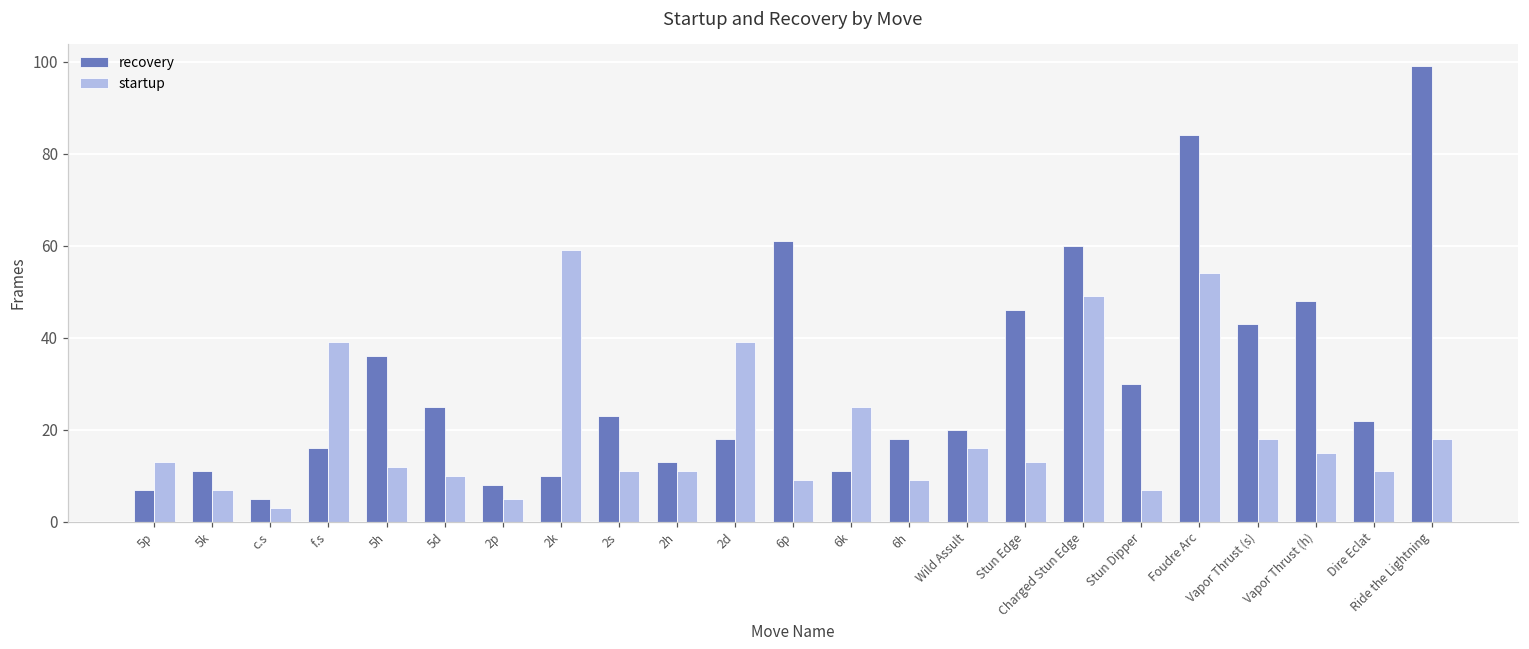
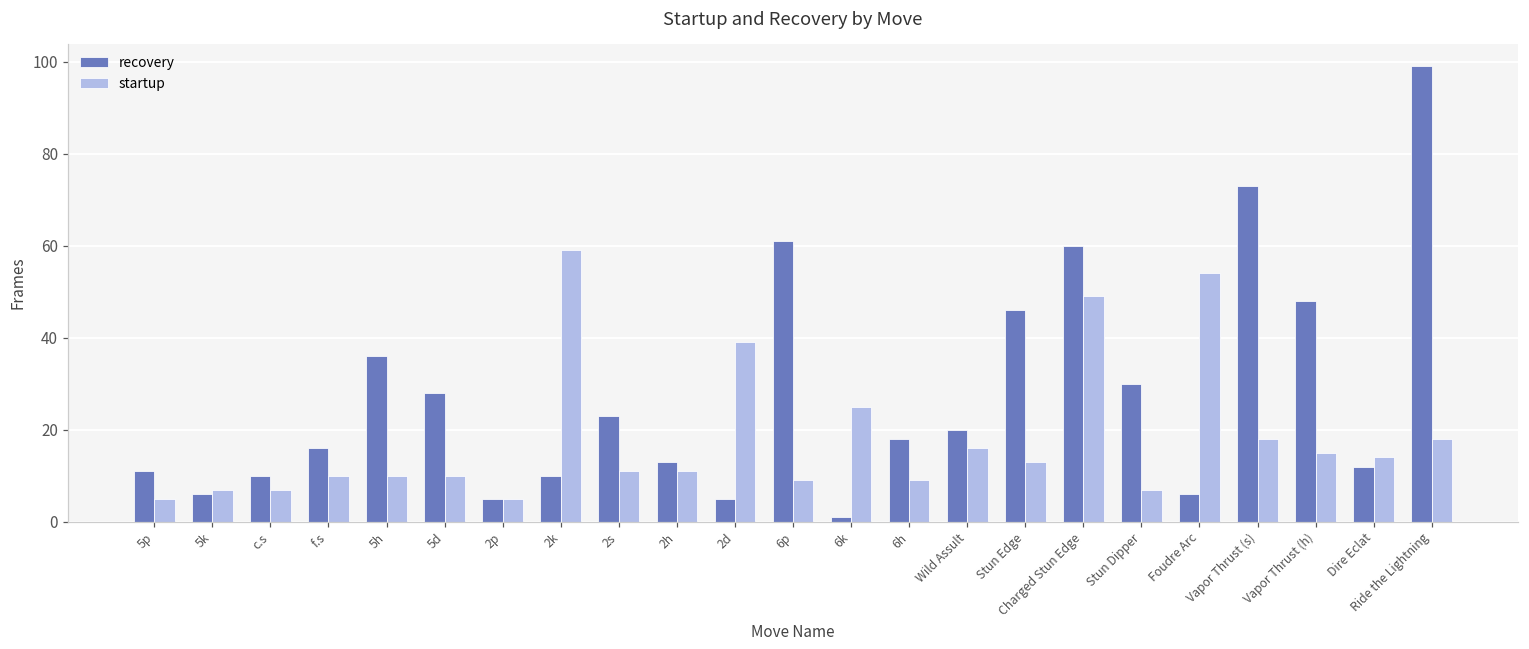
  {
    "recovery": {
-     "5p": 7,
-     "5k": 11,
-     "c.s": 5,
+     "5p": 11,
+     "5k": 6,
+     "c.s": 10,
      "f.s": 16,
      "5h": 36,
-     "5d": 25,
-     "2p": 8,
+     "5d": 28,
+     "2p": 5,
      "2k": 10,
      "2s": 23,
      "2h": 13,
-     "2d": 18,
+     "2d": 5,
      "6p": 61,
-     "6k": 11,
+     "6k": 1,
      "6h": 18,
      "Wild Assult": 20,
      "Stun Edge": 46,
      "Charged Stun Edge": 60,
      "Stun Dipper": 30,
-     "Foudre Arc": 84,
-     "Vapor Thrust (s)": 43,
+     "Foudre Arc": 6,
+     "Vapor Thrust (s)": 73,
      "Vapor Thrust (h)": 48,
-     "Dire Eclat": 22,
+     "Dire Eclat": 12,
      "Ride the Lightning": 99
    },
    "startup": {
-     "5p": 13,
+     "5p": 5,
      "5k": 7,
-     "c.s": 3,
-     "f.s": 39,
-     "5h": 12,
+     "c.s": 7,
+     "f.s": 10,
+     "5h": 10,
      "5d": 10,
      "2p": 5,
      "2k": 59,
      "2s": 11,
      "2h": 11,
      "2d": 39,
      "6p": 9,
      "6k": 25,
      "6h": 9,
      "Wild Assult": 16,
      "Stun Edge": 13,
      "Charged Stun Edge": 49,
      "Stun Dipper": 7,
      "Foudre Arc": 54,
      "Vapor Thrust (s)": 18,
      "Vapor Thrust (h)": 15,
-     "Dire Eclat": 11,
+     "Dire Eclat": 14,
      "Ride the Lightning": 18
    }
  }
